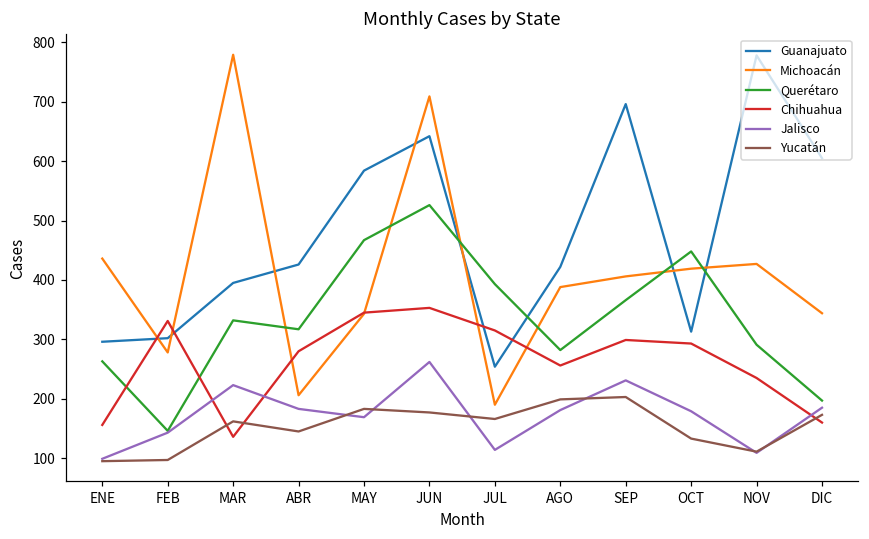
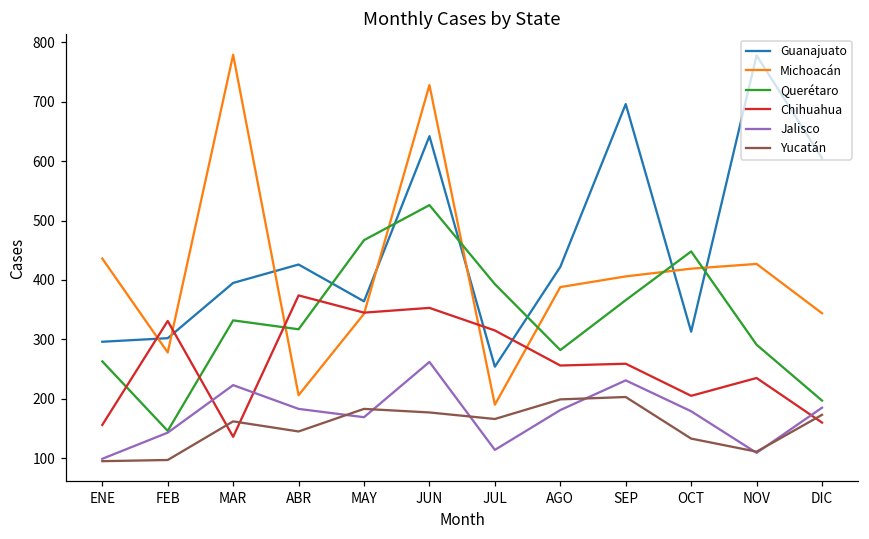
  {
    "Guanajuato": {
      "ENE": 300,
      "FEB": 300,
      "MAR": 400,
      "ABR": 430,
-     "MAY": 580,
+     "MAY": 360,
      "JUN": 640,
      "JUL": 250,
      "AGO": 420,
      "SEP": 700,
      "OCT": 310,
      "DIC": 610
    },
    "Michoacán": {
      "ENE": 440,
      "FEB": 280,
      "MAR": 780,
      "ABR": 210,
-     "JUN": 710,
+     "JUN": 730,
      "JUL": 190,
      "AGO": 390,
      "SEP": 410,
      "OCT": 420,
      "NOV": 430,
      "DIC": 340
    },
    "Querétaro": {
      "ENE": 260,
      "MAR": 330,
      "ABR": 320,
      "MAY": 470,
      "JUN": 530,
      "JUL": 390,
      "AGO": 280,
      "SEP": 370,
      "OCT": 450,
      "NOV": 290,
      "DIC": 200
    },
    "Chihuahua": {
      "ENE": 160,
      "FEB": 330,
      "MAR": 140,
-     "ABR": 280,
+     "ABR": 370,
      "JUN": 350,
      "JUL": 320,
      "AGO": 260,
-     "SEP": 300,
-     "OCT": 290,
+     "SEP": 260,
+     "OCT": 210,
      "NOV": 240,
      "DIC": 160
    },
    "Jalisco": {
      "MAR": 220,
      "ABR": 180,
      "MAY": 170,
      "JUN": 260,
      "JUL": 110,
      "AGO": 180,
      "SEP": 230,
      "OCT": 180,
      "DIC": 190
    },
    "Yucatán": {
      "FEB": 100,
      "MAR": 160,
      "ABR": 150,
      "MAY": 180,
      "JUN": 180,
      "JUL": 170,
      "AGO": 200,
      "SEP": 200,
      "OCT": 130,
      "DIC": 170
    }
  }
